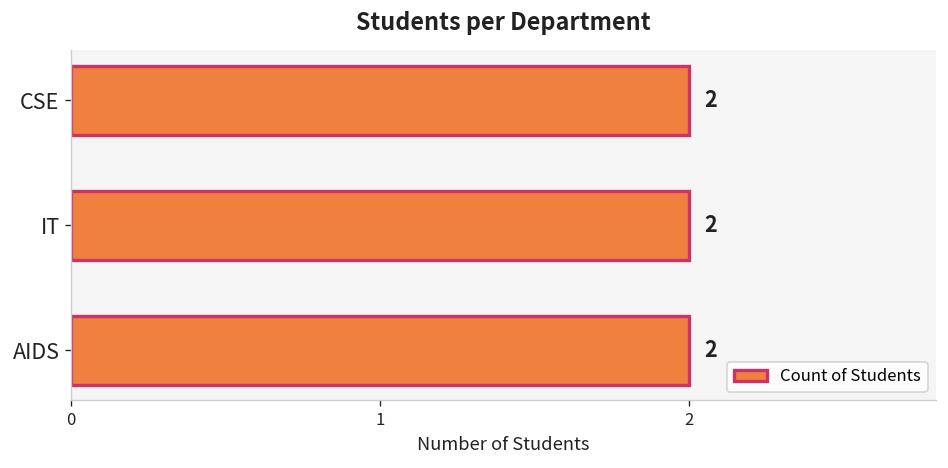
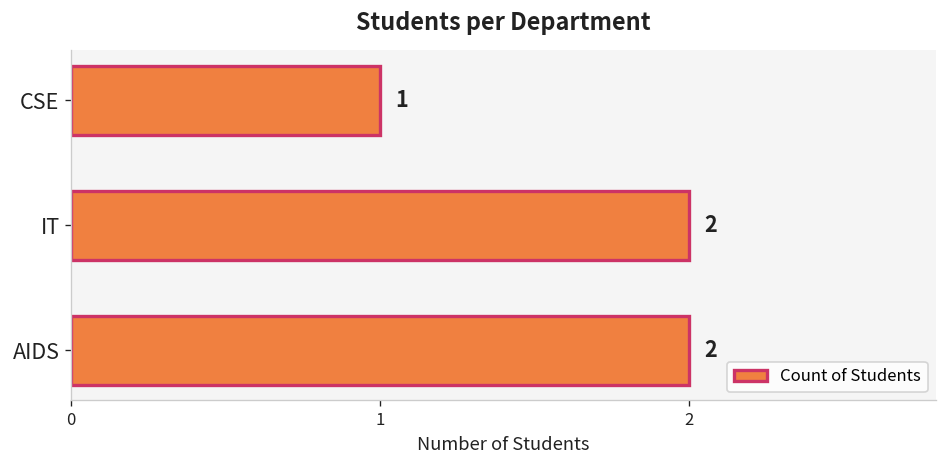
  {
-   "CSE": 2,
+   "CSE": 1,
    "IT": 2,
    "AIDS": 2
  }
